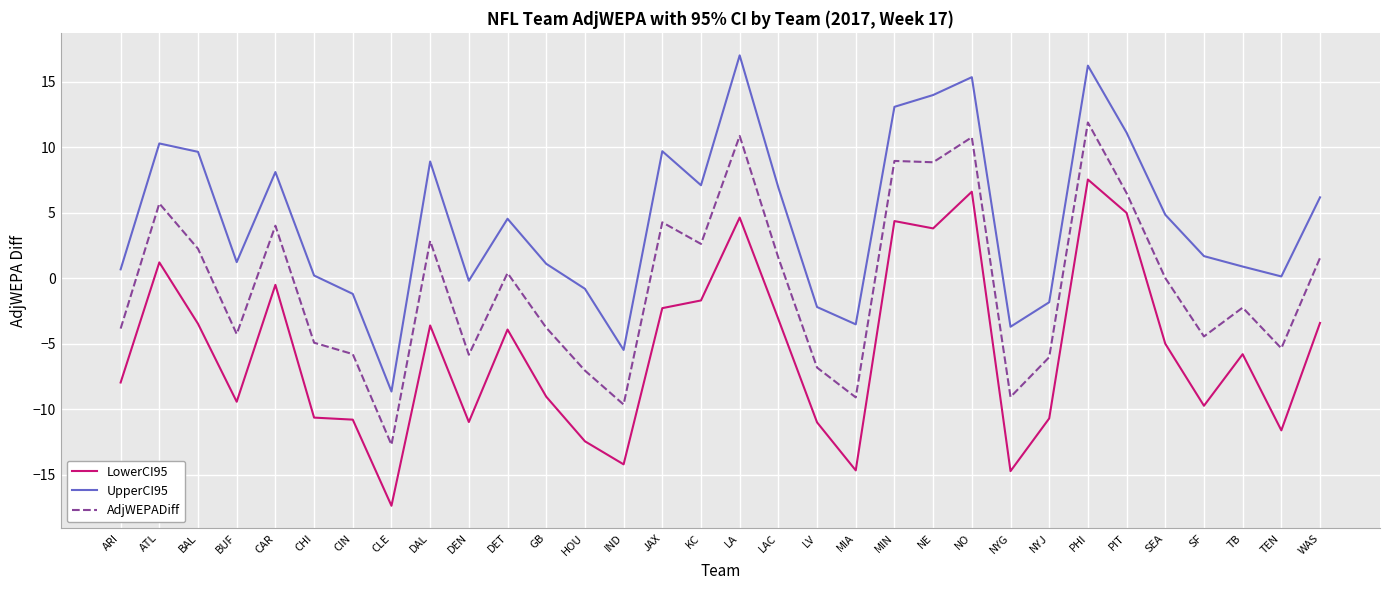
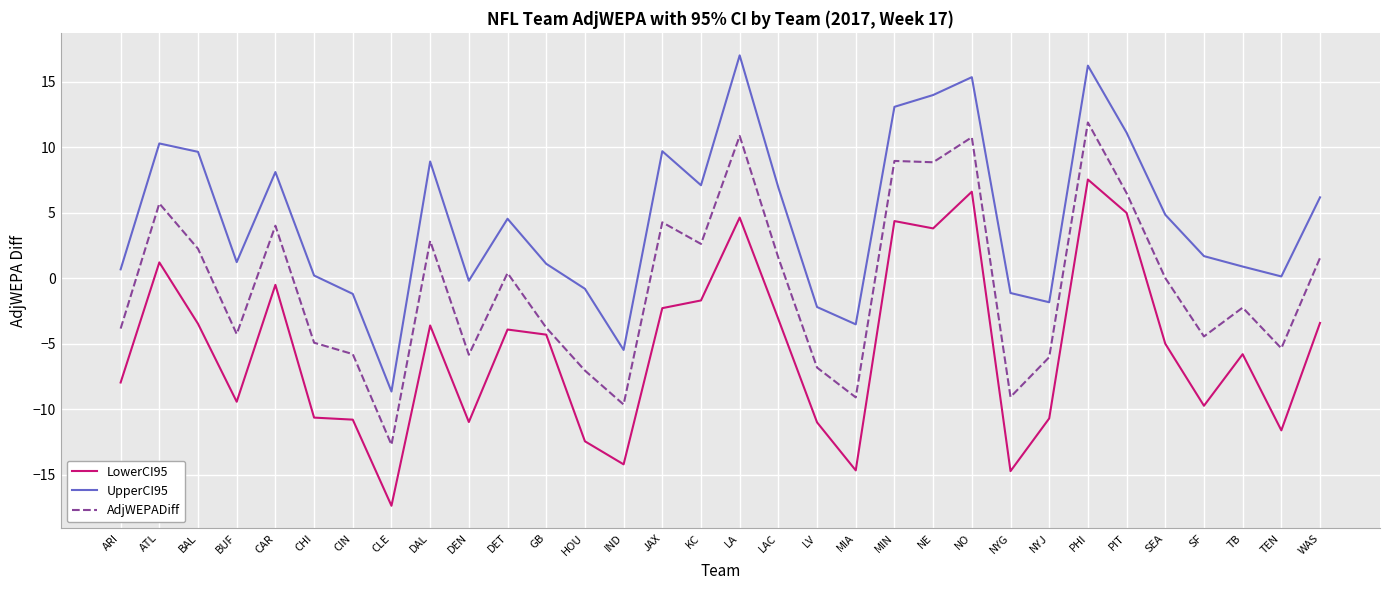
  {
    "LowerCI95": {
      "ARI": -8.0,
      "ATL": 1.2,
      "BAL": -3.5,
      "BUF": -9.4,
      "CAR": -0.5,
      "CHI": -10.7,
      "CIN": -10.8,
      "CLE": -17.4,
      "DAL": -3.6,
      "DEN": -11.0,
      "DET": -3.9,
-     "GB": -9.1,
+     "GB": -4.3,
      "HOU": -12.5,
      "IND": -14.2,
      "JAX": -2.3,
      "KC": -1.7,
      "LA": 4.6,
      "LAC": -3.1,
      "LV": -11.0,
      "MIA": -14.7,
      "MIN": 4.4,
      "NE": 3.8,
      "NO": 6.6,
      "NYG": -14.7,
      "NYJ": -10.7,
      "PHI": 7.5,
      "PIT": 5.0,
      "SEA": -5.0,
      "SF": -9.8,
      "TB": -5.8,
      "TEN": -11.6,
      "WAS": -3.4
    },
    "UpperCI95": {
      "ARI": 0.7,
      "ATL": 10.3,
      "BAL": 9.6,
      "BUF": 1.2,
      "CAR": 8.1,
      "CHI": 0.2,
      "CIN": -1.2,
      "CLE": -8.7,
      "DAL": 8.9,
      "DEN": -0.2,
      "DET": 4.5,
      "GB": 1.1,
      "HOU": -0.8,
      "IND": -5.5,
      "JAX": 9.7,
      "KC": 7.1,
      "LA": 17.0,
      "LAC": 6.9,
      "LV": -2.2,
      "MIA": -3.5,
      "MIN": 13.1,
      "NE": 14.0,
      "NO": 15.3,
-     "NYG": -3.7,
+     "NYG": -1.1,
      "NYJ": -1.8,
      "PHI": 16.2,
      "PIT": 11.1,
      "SEA": 4.8,
      "SF": 1.7,
      "TB": 0.9,
      "TEN": 0.1,
      "WAS": 6.2
    },
    "AdjWEPADiff": {
      "ARI": -3.9,
      "ATL": 5.7,
      "BAL": 2.2,
      "BUF": -4.3,
      "CAR": 4.0,
      "CHI": -4.9,
      "CIN": -5.8,
      "CLE": -12.7,
      "DAL": 2.8,
      "DEN": -5.9,
      "DET": 0.4,
      "GB": -3.8,
      "HOU": -7.1,
      "IND": -9.7,
      "JAX": 4.3,
      "KC": 2.6,
      "LA": 10.9,
      "LAC": 1.6,
      "LV": -6.8,
      "MIA": -9.1,
      "MIN": 8.9,
      "NE": 8.8,
      "NO": 10.8,
      "NYG": -9.1,
      "NYJ": -6.0,
      "PHI": 11.9,
      "PIT": 6.5,
      "SEA": 0.0,
      "SF": -4.5,
      "TB": -2.3,
      "TEN": -5.4,
      "WAS": 1.5
    }
  }
